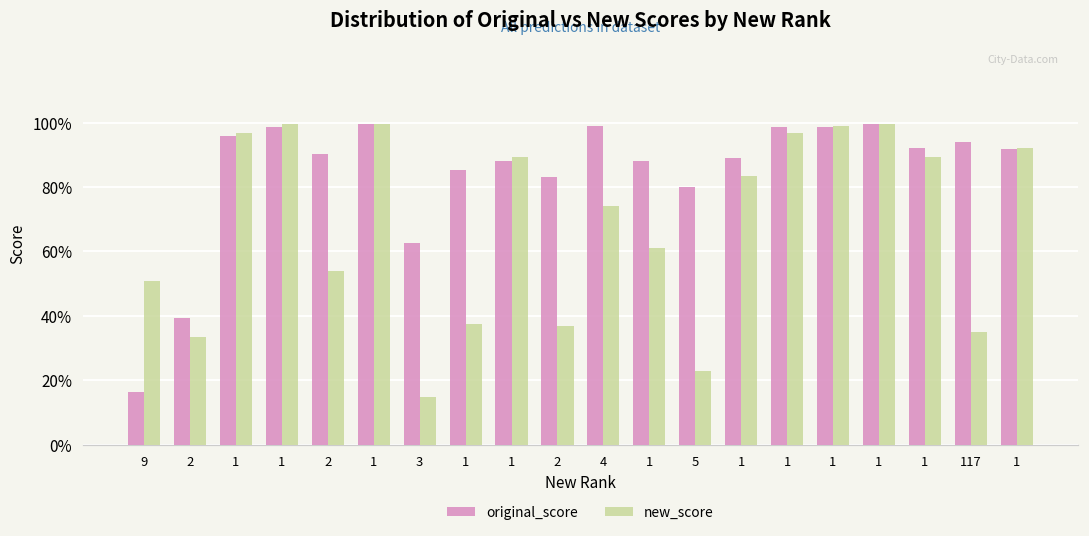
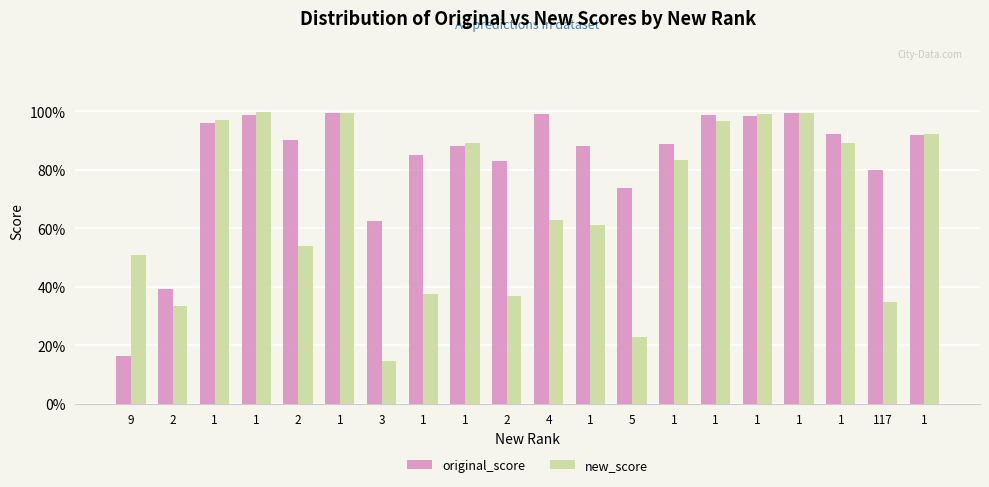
  {
    "original_score": {
      "9": "16%",
      "3": "63%",
      "4": "99%",
-     "5": "80%",
-     "117": "94%"
+     "5": "74%",
+     "117": "80%"
    },
    "new_score": {
      "9": "51%",
      "3": "15%",
-     "4": "74%",
+     "4": "63%",
      "5": "23%",
      "117": "35%"
    }
  }
